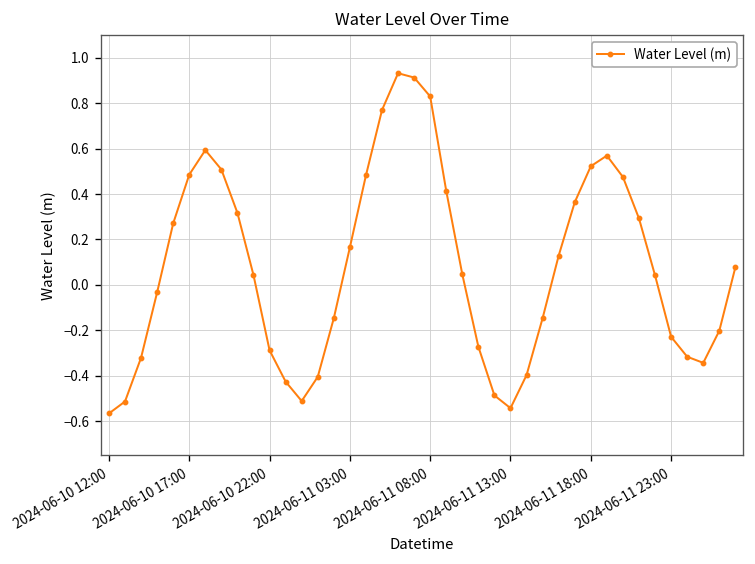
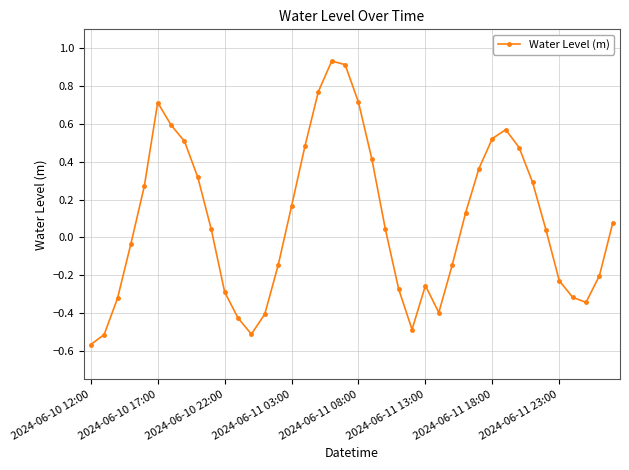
  {
    "2024-06-10 12:00": -0.57,
-   "2024-06-10 17:00": 0.49,
+   "2024-06-10 17:00": 0.71,
    "2024-06-10 22:00": -0.29,
    "2024-06-11 03:00": 0.17,
-   "2024-06-11 08:00": 0.83,
-   "2024-06-11 13:00": -0.54,
+   "2024-06-11 08:00": 0.71,
+   "2024-06-11 13:00": -0.25,
    "2024-06-11 18:00": 0.52,
    "2024-06-11 23:00": -0.23
  }
